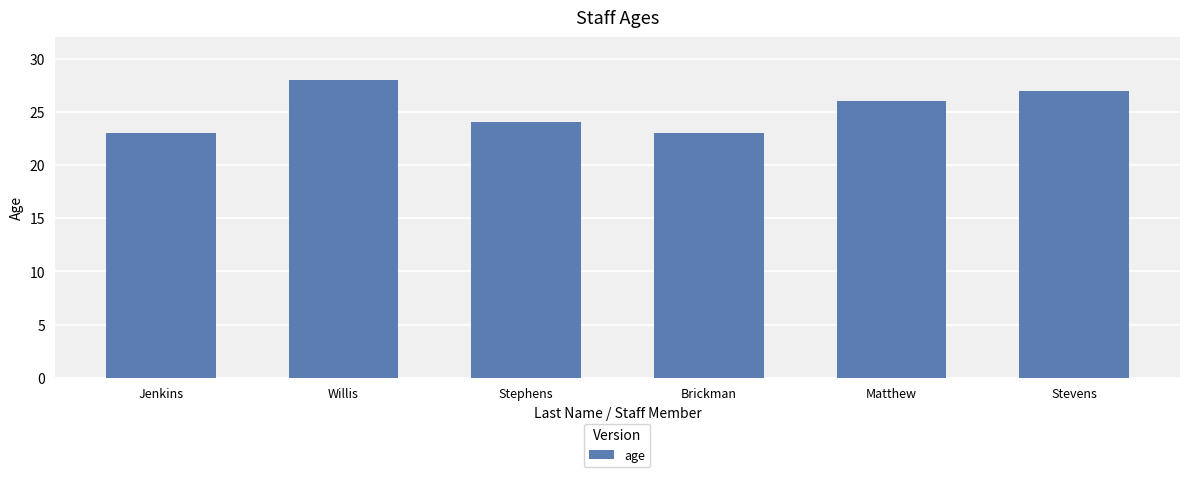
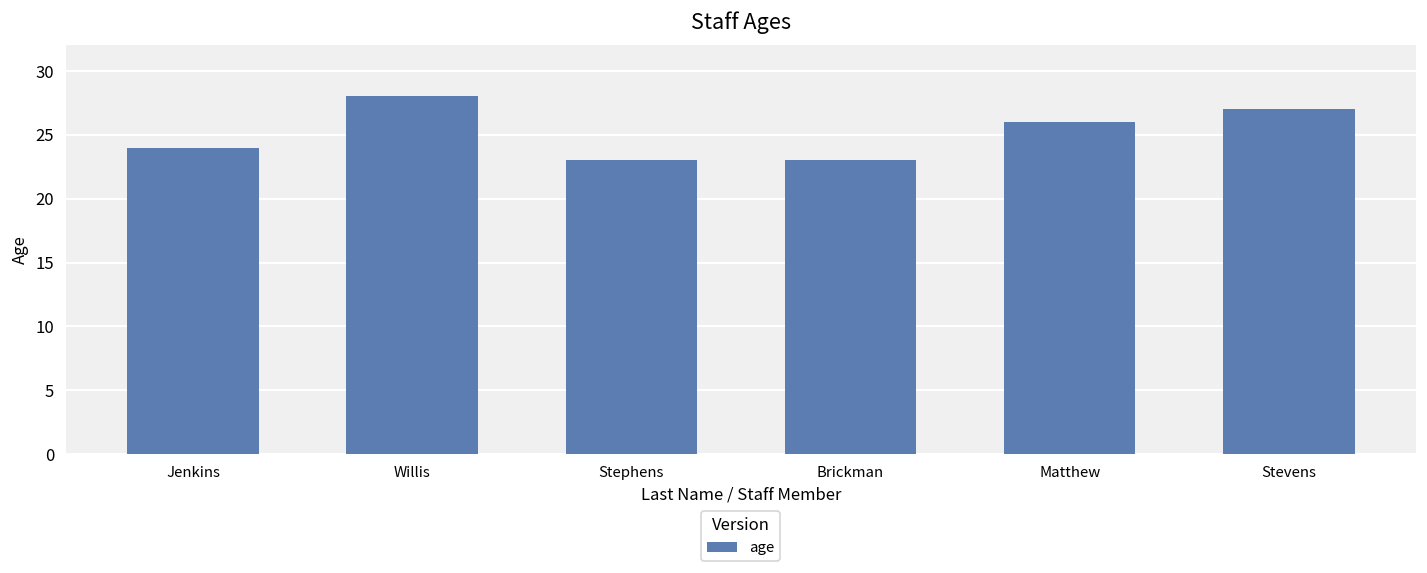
  {
-   "Jenkins": 23,
+   "Jenkins": 24,
    "Willis": 28,
-   "Stephens": 24,
+   "Stephens": 23,
    "Brickman": 23,
    "Matthew": 26,
    "Stevens": 27
  }
